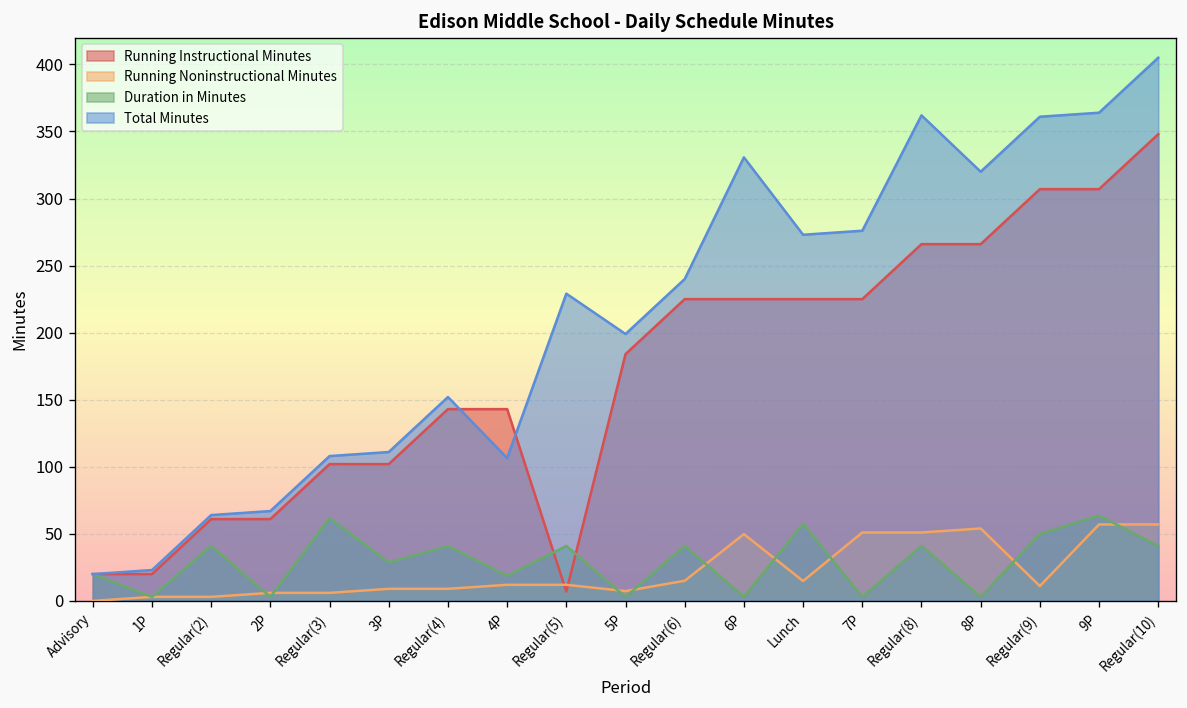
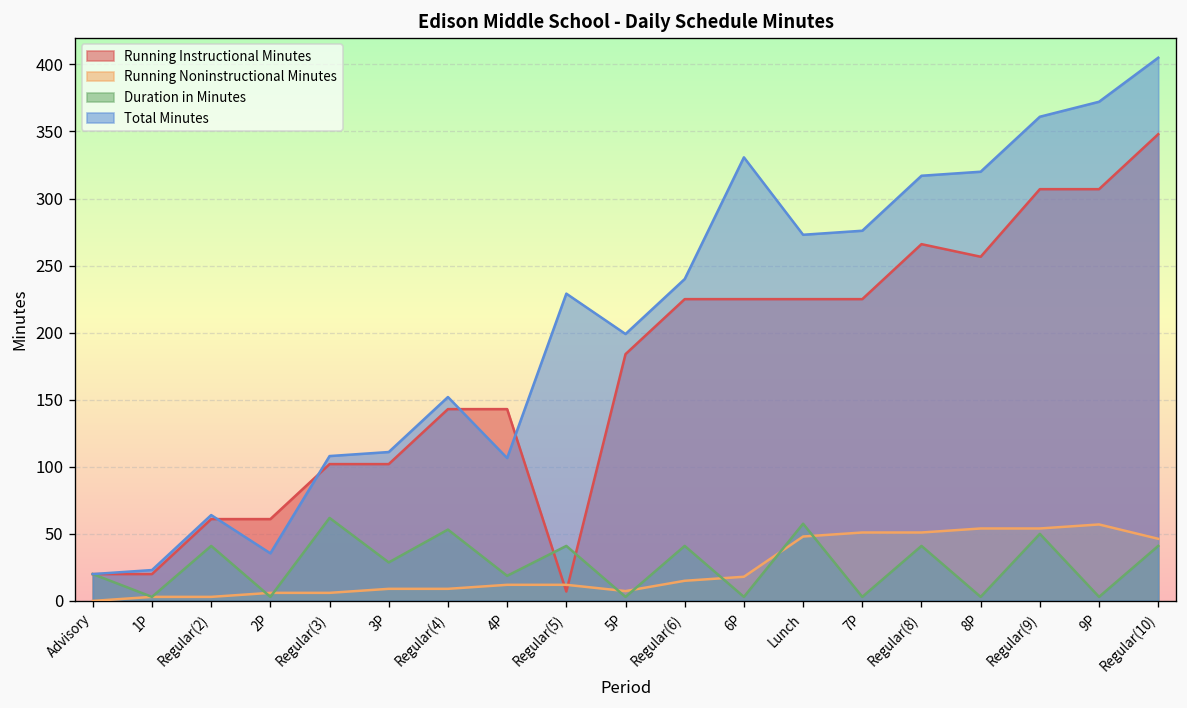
  {
    "Running Instructional Minutes": {
      "1P": 20,
      "Regular(2)": 61,
      "2P": 61,
      "Regular(3)": 102,
      "3P": 102,
      "Regular(4)": 143,
      "4P": 143,
      "Regular(5)": 7,
      "5P": 184,
      "Regular(6)": 225,
      "6P": 225,
      "Lunch": 225,
      "7P": 225,
      "Regular(8)": 266,
-     "8P": 266,
+     "8P": 257,
      "Regular(9)": 307,
      "9P": 307,
      "Regular(10)": 348
    },
    "Running Noninstructional Minutes": {
      "Advisory": 0,
      "Regular(2)": 3,
      "2P": 6,
      "Regular(3)": 6,
      "3P": 9,
      "Regular(4)": 9,
      "4P": 12,
      "Regular(5)": 12,
      "5P": 7,
      "Regular(6)": 15,
-     "6P": 50,
-     "Lunch": 15,
+     "6P": 18,
+     "Lunch": 48,
      "7P": 51,
      "Regular(8)": 51,
      "8P": 54,
-     "Regular(9)": 11,
+     "Regular(9)": 54,
      "9P": 57,
-     "Regular(10)": 57
+     "Regular(10)": 46
    },
    "Duration in Minutes": {
      "Regular(2)": 41,
      "2P": 3,
      "Regular(3)": 62,
      "3P": 29,
-     "Regular(4)": 41,
+     "Regular(4)": 53,
      "4P": 19,
      "Regular(5)": 41,
      "5P": 3,
      "Regular(6)": 41,
      "6P": 3,
      "Lunch": 58,
      "7P": 3,
      "Regular(8)": 41,
      "8P": 3,
      "Regular(9)": 50,
-     "9P": 64,
+     "9P": 3,
      "Regular(10)": 41
    },
    "Total Minutes": {
      "1P": 23,
      "Regular(2)": 64,
-     "2P": 67,
+     "2P": 35,
      "Regular(3)": 108,
      "3P": 111,
      "Regular(4)": 152,
      "4P": 106,
      "Regular(5)": 229,
      "5P": 199,
      "Regular(6)": 240,
      "6P": 331,
      "Lunch": 273,
      "7P": 276,
-     "Regular(8)": 362,
+     "Regular(8)": 317,
      "8P": 320,
      "Regular(9)": 361,
-     "9P": 364,
+     "9P": 372,
      "Regular(10)": 405
    }
  }
